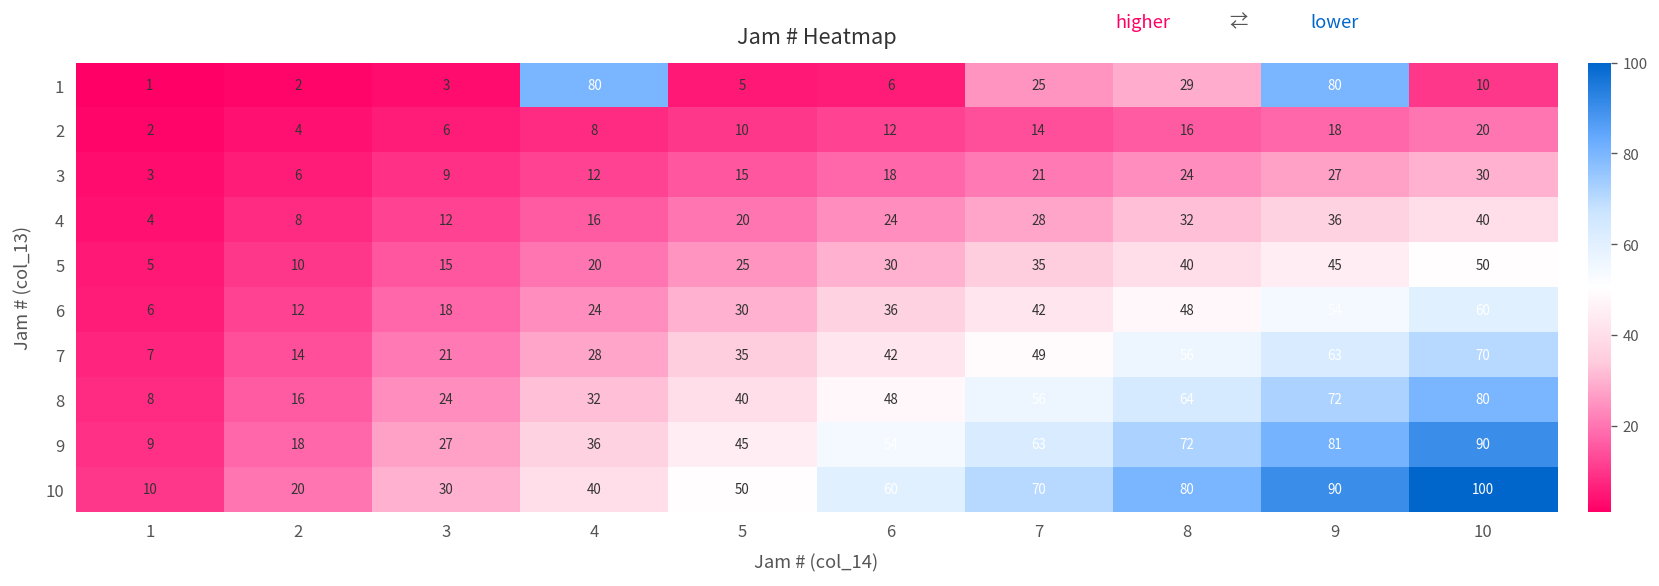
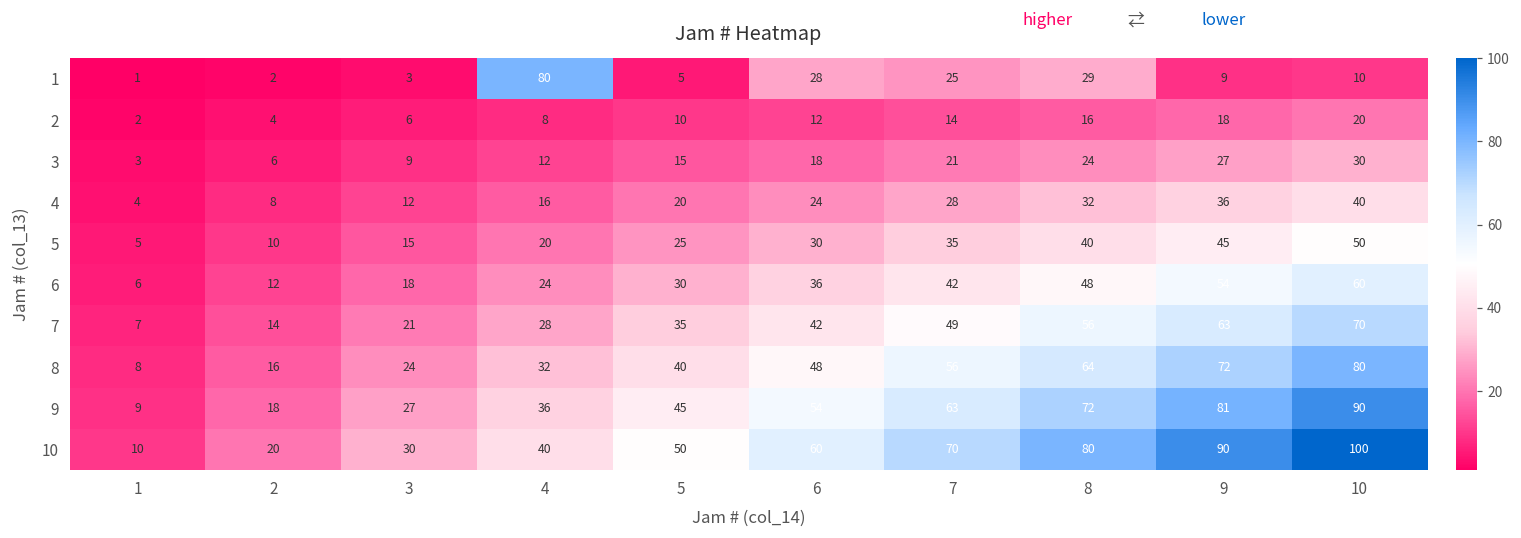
  {
    "1": {
      "1": 1,
      "2": 2,
      "3": 3,
      "4": 80,
      "5": 5,
-     "6": 6,
+     "6": 28,
      "7": 25,
      "8": 29,
-     "9": 80,
+     "9": 9,
      "10": 10
    },
    "2": {
      "1": 2,
      "2": 4,
      "3": 6,
      "4": 8,
      "5": 10,
      "6": 12,
      "7": 14,
      "8": 16,
      "9": 18,
      "10": 20
    },
    "3": {
      "1": 3,
      "2": 6,
      "3": 9,
      "4": 12,
      "5": 15,
      "6": 18,
      "7": 21,
      "8": 24,
      "9": 27,
      "10": 30
    },
    "4": {
      "1": 4,
      "2": 8,
      "3": 12,
      "4": 16,
      "5": 20,
      "6": 24,
      "7": 28,
      "8": 32,
      "9": 36,
      "10": 40
    },
    "5": {
      "1": 5,
      "2": 10,
      "3": 15,
      "4": 20,
      "5": 25,
      "6": 30,
      "7": 35,
      "8": 40,
      "9": 45,
      "10": 50
    },
    "6": {
      "1": 6,
      "2": 12,
      "3": 18,
      "4": 24,
      "5": 30,
      "6": 36,
      "7": 42,
      "8": 48
    },
    "7": {
      "1": 7,
      "2": 14,
      "3": 21,
      "4": 28,
      "5": 35,
      "6": 42,
      "7": 49,
      "10": 70
    },
    "8": {
      "1": 8,
      "2": 16,
      "3": 24,
      "4": 32,
      "5": 40,
      "6": 48,
      "9": 72,
      "10": 80
    },
    "9": {
      "1": 9,
      "2": 18,
      "3": 27,
      "4": 36,
      "5": 45,
      "8": 72,
      "9": 81,
      "10": 90
    },
    "10": {
      "1": 10,
      "2": 20,
      "3": 30,
      "4": 40,
      "5": 50,
      "7": 70,
      "8": 80,
      "9": 90,
      "10": 100
    }
  }
